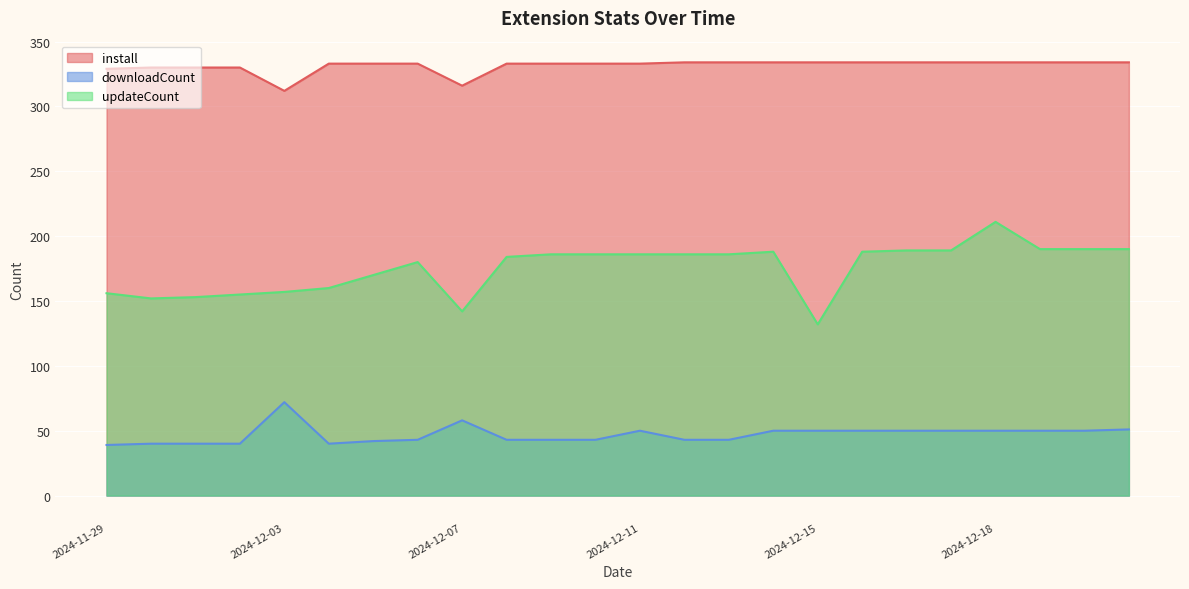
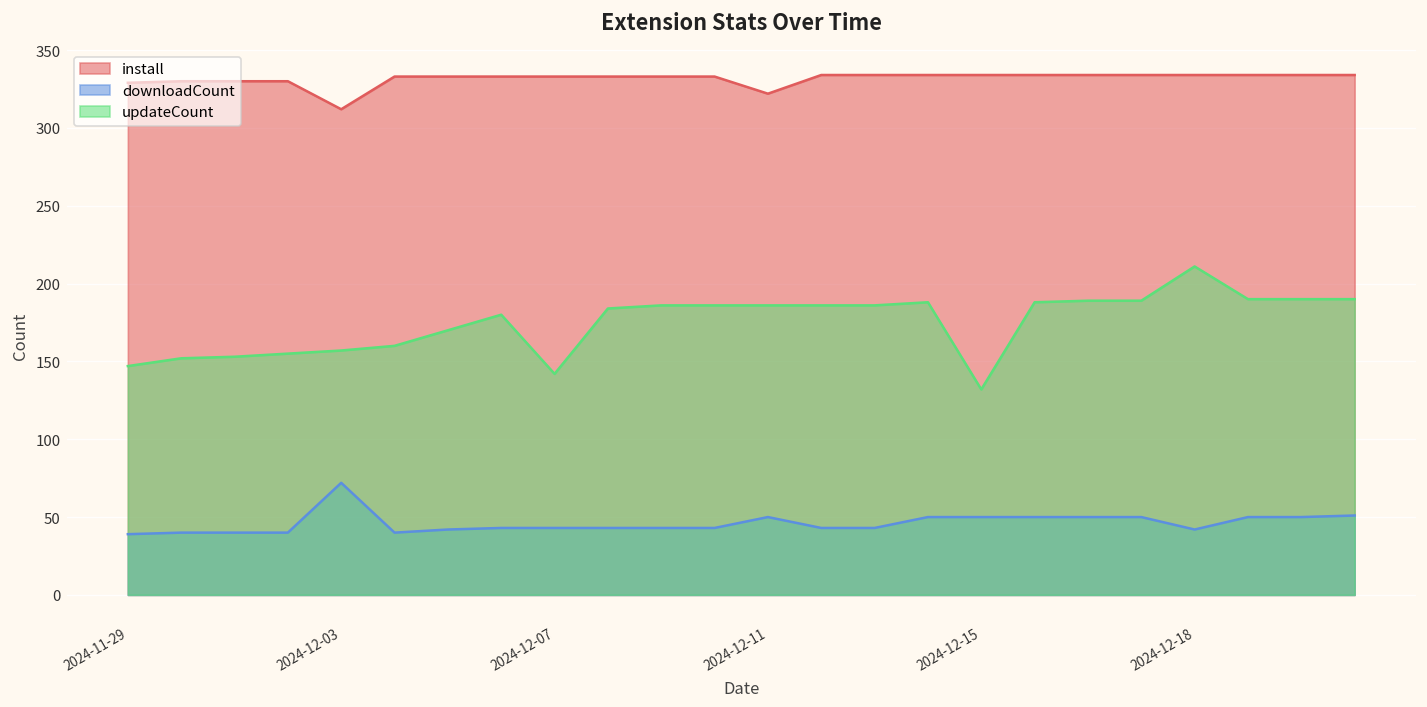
  {
    "install": {
      "2024-12-03": 312,
-     "2024-12-07": 316,
-     "2024-12-11": 333,
+     "2024-12-07": 333,
+     "2024-12-11": 322,
      "2024-12-15": 334,
      "2024-12-18": 334
    },
    "downloadCount": {
      "2024-11-29": 39,
      "2024-12-03": 72,
-     "2024-12-07": 58,
+     "2024-12-07": 43,
      "2024-12-11": 50,
      "2024-12-15": 50,
-     "2024-12-18": 50
+     "2024-12-18": 42
    },
    "updateCount": {
-     "2024-11-29": 156,
+     "2024-11-29": 147,
      "2024-12-03": 157,
      "2024-12-07": 142,
      "2024-12-11": 186,
      "2024-12-15": 132,
      "2024-12-18": 211
    }
  }
